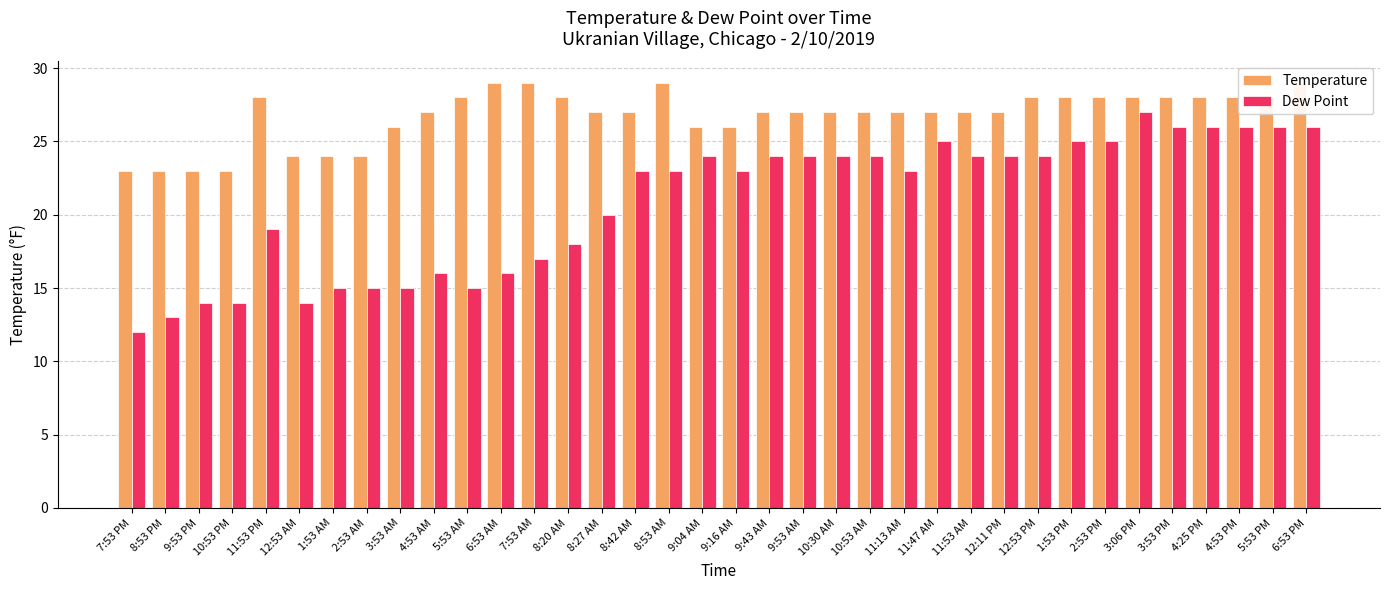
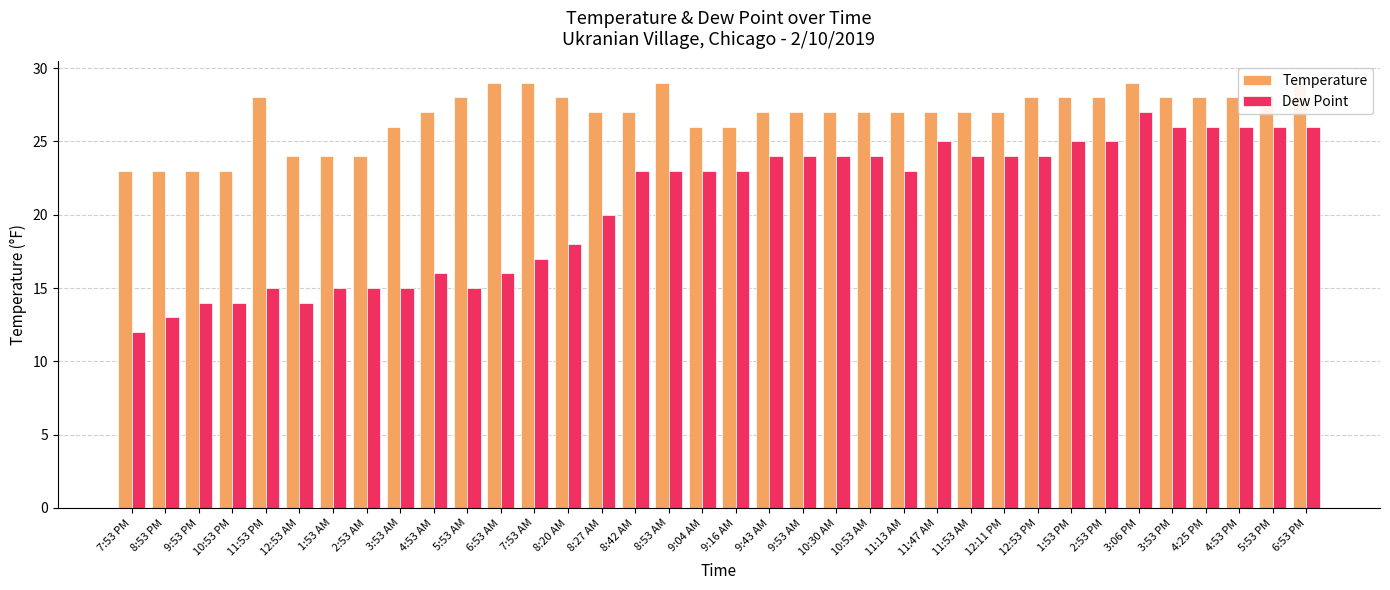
  {
    "Temperature": {
      "7:53 PM": 23,
      "8:53 PM": 23,
      "9:53 PM": 23,
      "10:53 PM": 23,
      "11:53 PM": 28,
      "12:53 AM": 24,
      "1:53 AM": 24,
      "2:53 AM": 24,
      "3:53 AM": 26,
      "4:53 AM": 27,
      "5:53 AM": 28,
      "6:53 AM": 29,
      "7:53 AM": 29,
      "8:20 AM": 28,
      "8:27 AM": 27,
      "8:42 AM": 27,
      "8:53 AM": 29,
      "9:04 AM": 26,
      "9:16 AM": 26,
      "9:43 AM": 27,
      "9:53 AM": 27,
      "10:30 AM": 27,
      "10:53 AM": 27,
      "11:13 AM": 27,
      "11:47 AM": 27,
      "11:53 AM": 27,
      "12:11 PM": 27,
      "12:53 PM": 28,
      "1:53 PM": 28,
      "2:53 PM": 28,
-     "3:06 PM": 28,
+     "3:06 PM": 29,
      "3:53 PM": 28,
      "4:25 PM": 28,
      "4:53 PM": 28
    },
    "Dew Point": {
      "7:53 PM": 12,
      "8:53 PM": 13,
      "9:53 PM": 14,
      "10:53 PM": 14,
-     "11:53 PM": 19,
+     "11:53 PM": 15,
      "12:53 AM": 14,
      "1:53 AM": 15,
      "2:53 AM": 15,
      "3:53 AM": 15,
      "4:53 AM": 16,
      "5:53 AM": 15,
      "6:53 AM": 16,
      "7:53 AM": 17,
      "8:20 AM": 18,
      "8:27 AM": 20,
      "8:42 AM": 23,
      "8:53 AM": 23,
-     "9:04 AM": 24,
+     "9:04 AM": 23,
      "9:16 AM": 23,
      "9:43 AM": 24,
      "9:53 AM": 24,
      "10:30 AM": 24,
      "10:53 AM": 24,
      "11:13 AM": 23,
      "11:47 AM": 25,
      "11:53 AM": 24,
      "12:11 PM": 24,
      "12:53 PM": 24,
      "1:53 PM": 25,
      "2:53 PM": 25,
      "3:06 PM": 27,
      "3:53 PM": 26,
      "4:25 PM": 26,
      "4:53 PM": 26,
      "5:53 PM": 26,
      "6:53 PM": 26
    }
  }
